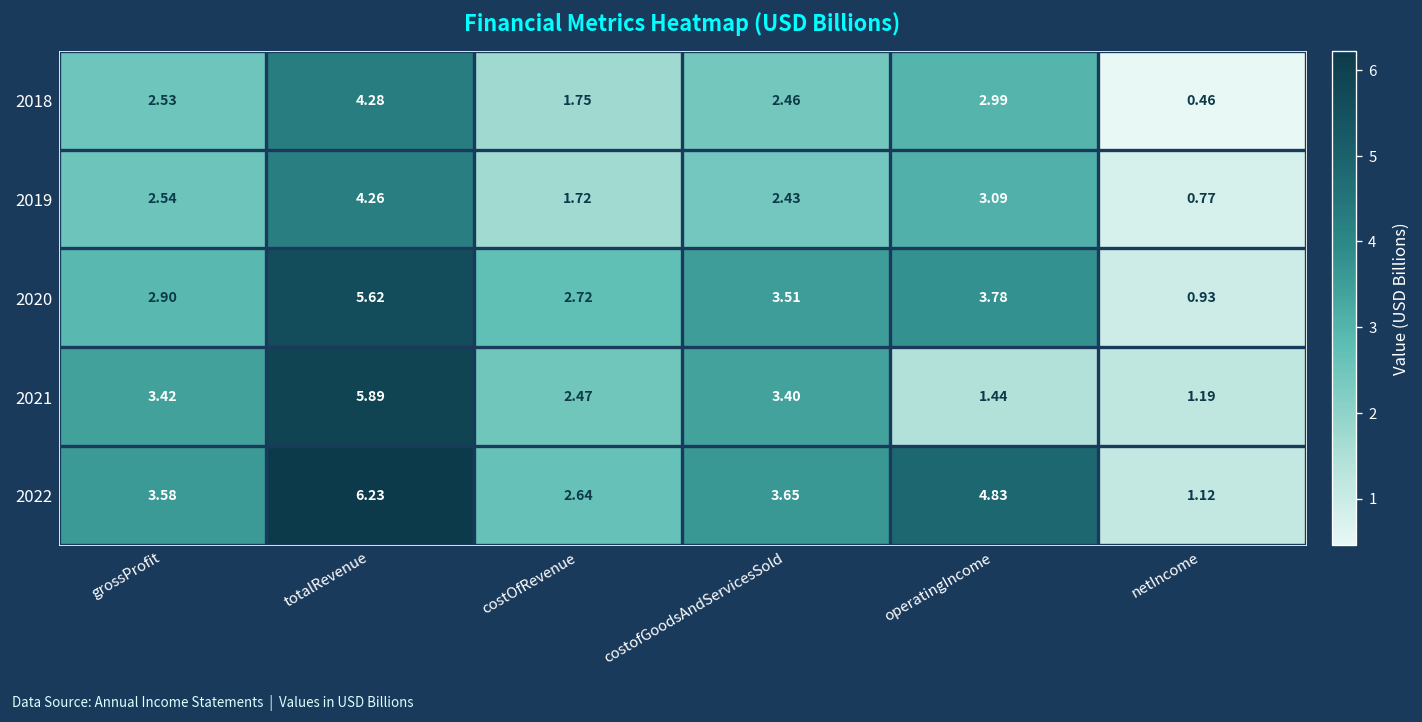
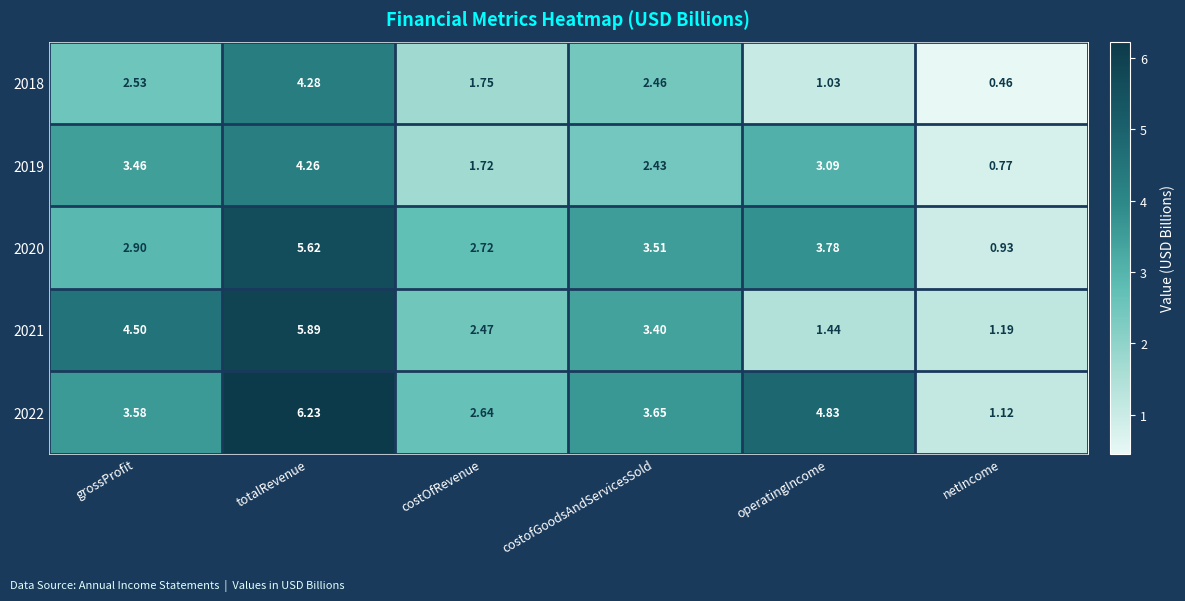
  {
    "2018": {
      "grossProfit": 2.53,
      "totalRevenue": 4.28,
      "costOfRevenue": 1.75,
      "costofGoodsAndServicesSold": 2.46,
-     "operatingIncome": 2.99,
+     "operatingIncome": 1.03,
      "netIncome": 0.46
    },
    "2019": {
-     "grossProfit": 2.54,
+     "grossProfit": 3.46,
      "totalRevenue": 4.26,
      "costOfRevenue": 1.72,
      "costofGoodsAndServicesSold": 2.43,
      "operatingIncome": 3.09,
      "netIncome": 0.77
    },
    "2020": {
      "grossProfit": 2.90,
      "totalRevenue": 5.62,
      "costOfRevenue": 2.72,
      "costofGoodsAndServicesSold": 3.51,
      "operatingIncome": 3.78,
      "netIncome": 0.93
    },
    "2021": {
-     "grossProfit": 3.42,
+     "grossProfit": 4.50,
      "totalRevenue": 5.89,
      "costOfRevenue": 2.47,
      "costofGoodsAndServicesSold": 3.40,
      "operatingIncome": 1.44,
      "netIncome": 1.19
    },
    "2022": {
      "grossProfit": 3.58,
      "totalRevenue": 6.23,
      "costOfRevenue": 2.64,
      "costofGoodsAndServicesSold": 3.65,
      "operatingIncome": 4.83,
      "netIncome": 1.12
    }
  }
